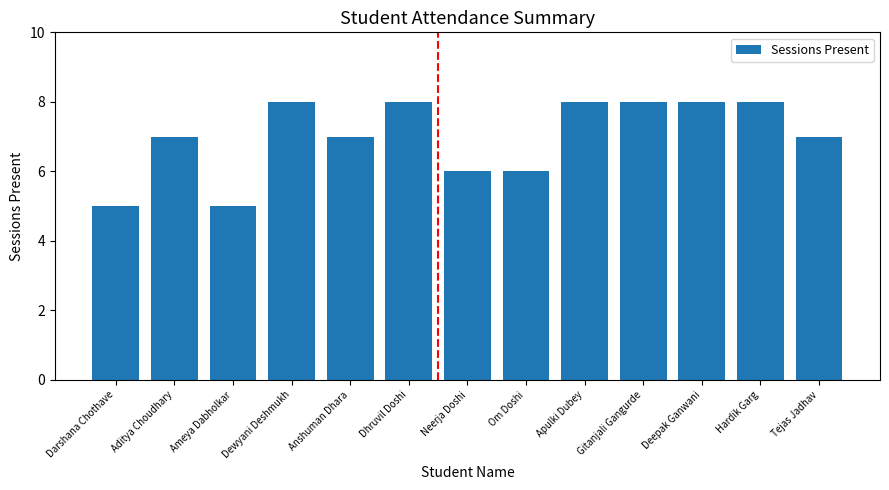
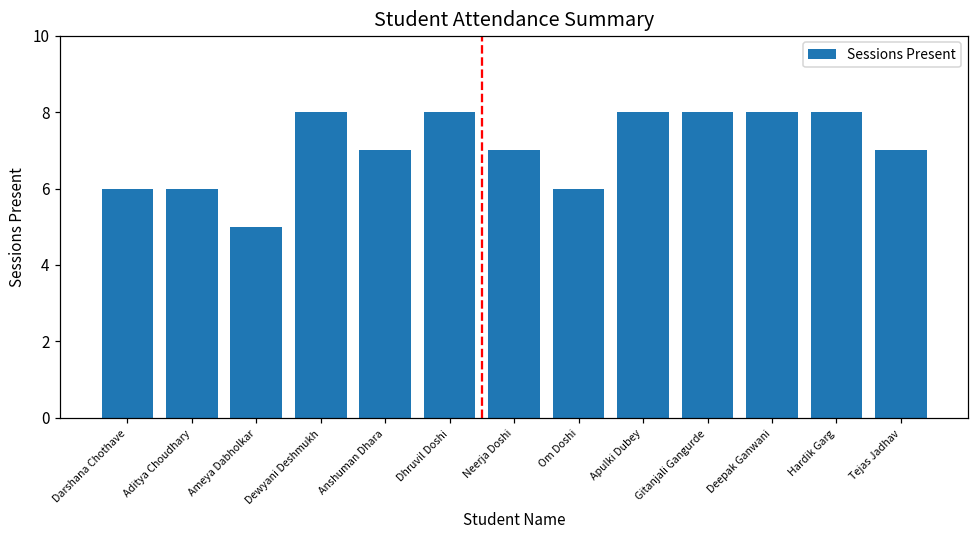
  {
-   "Darshana Chothave": 5,
-   "Aditya Choudhary": 7,
+   "Darshana Chothave": 6,
+   "Aditya Choudhary": 6,
    "Ameya Dabholkar": 5,
    "Dewyani Deshmukh": 8,
    "Anshuman Dhara": 7,
    "Dhruvil Doshi": 8,
-   "Neerja Doshi": 6,
+   "Neerja Doshi": 7,
    "Om Doshi": 6,
    "Apulki Dubey": 8,
    "Gitanjali Gangurde": 8,
    "Deepak Ganwani": 8,
    "Hardik Garg": 8,
    "Tejas Jadhav": 7
  }
